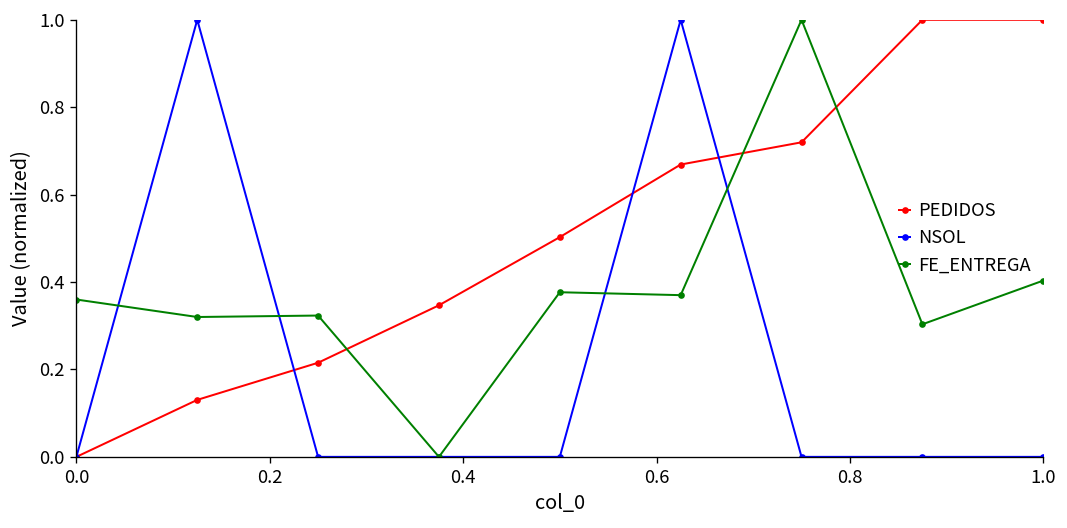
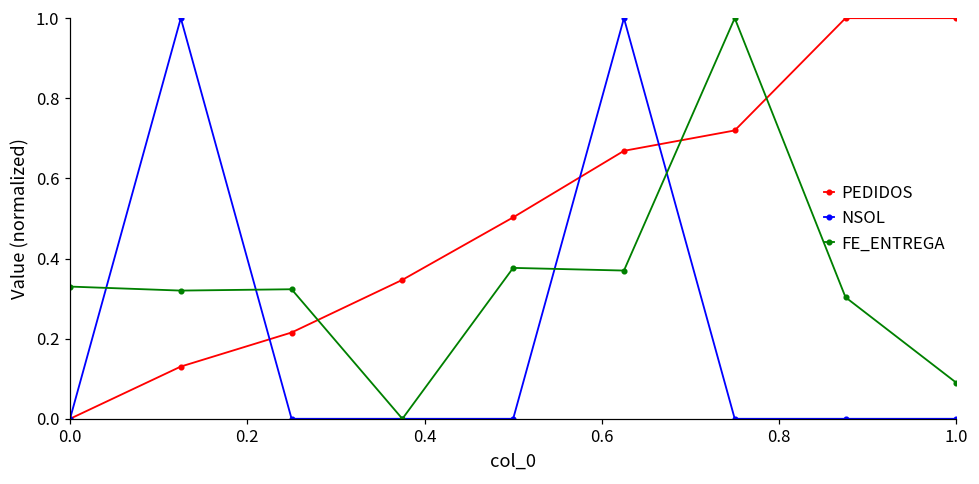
  {
    "PEDIDOS": {
      "1.0": 1.00
    },
    "NSOL": {
      "1.0": 0.00
    },
    "FE_ENTREGA": {
-     "0.0": 0.36,
-     "1.0": 0.40
+     "0.0": 0.33,
+     "1.0": 0.09
    }
  }
